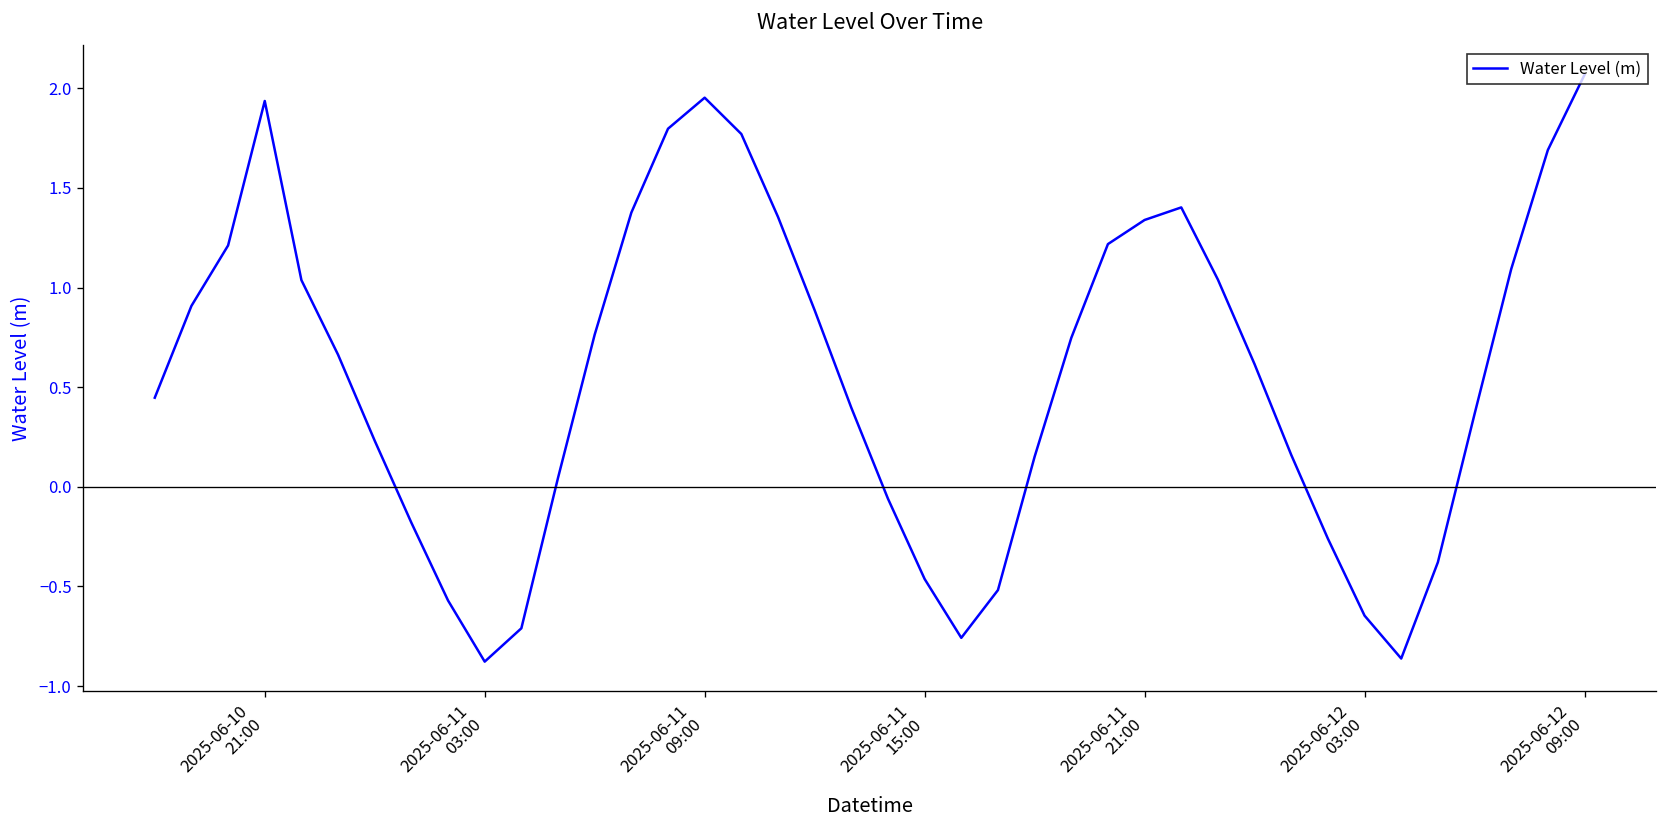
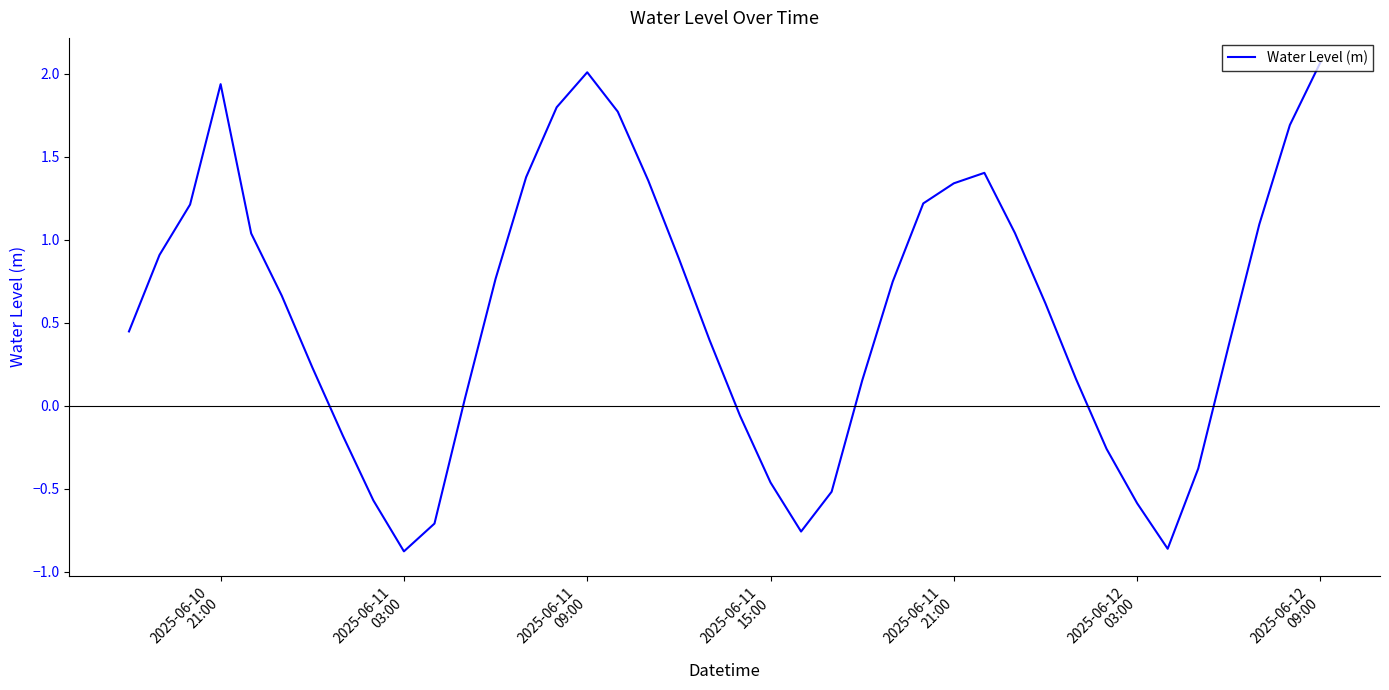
  {
    "2025-06-10 21:00": 1.94,
    "2025-06-11 03:00": -0.88,
-   "2025-06-11 09:00": 1.95,
+   "2025-06-11 09:00": 2.01,
    "2025-06-11 15:00": -0.46,
    "2025-06-11 21:00": 1.34,
-   "2025-06-12 03:00": -0.65
+   "2025-06-12 03:00": -0.59
  }
